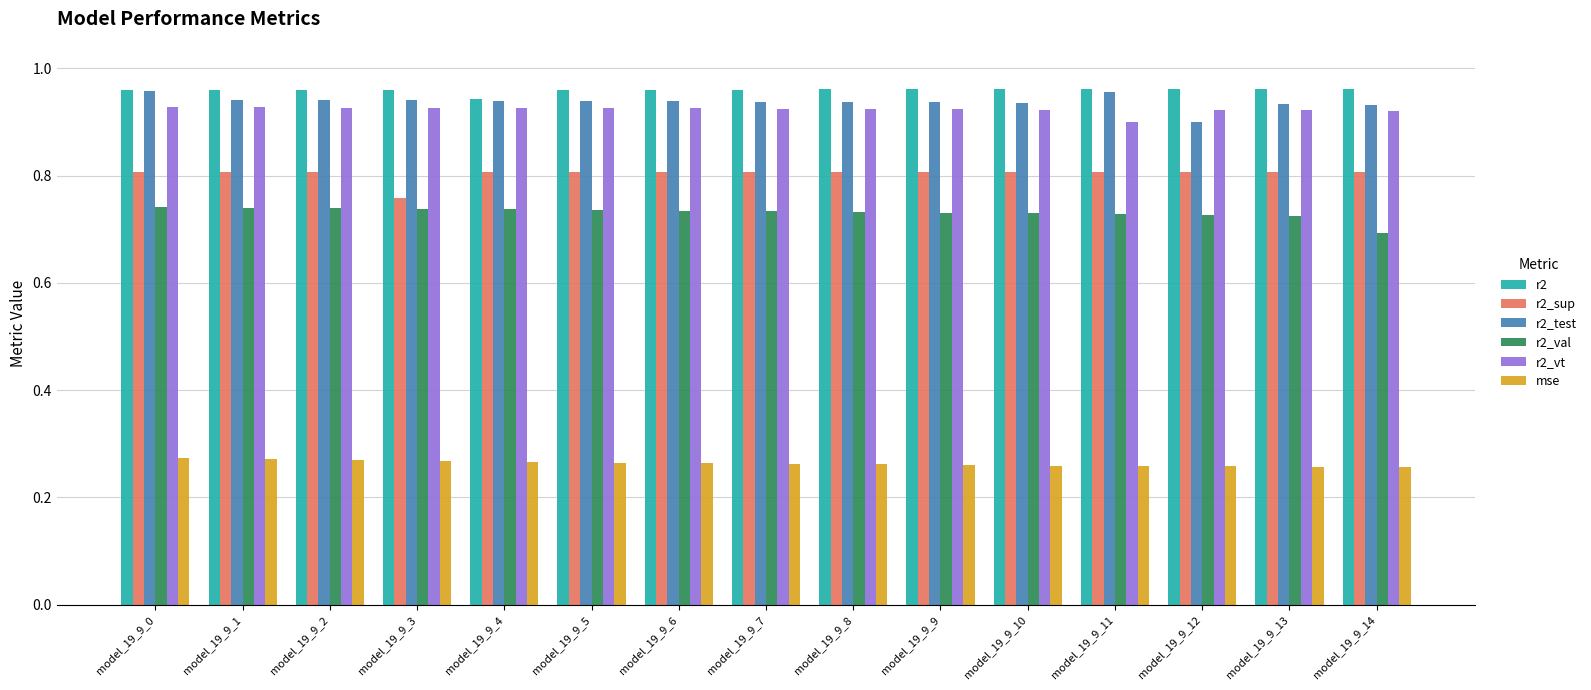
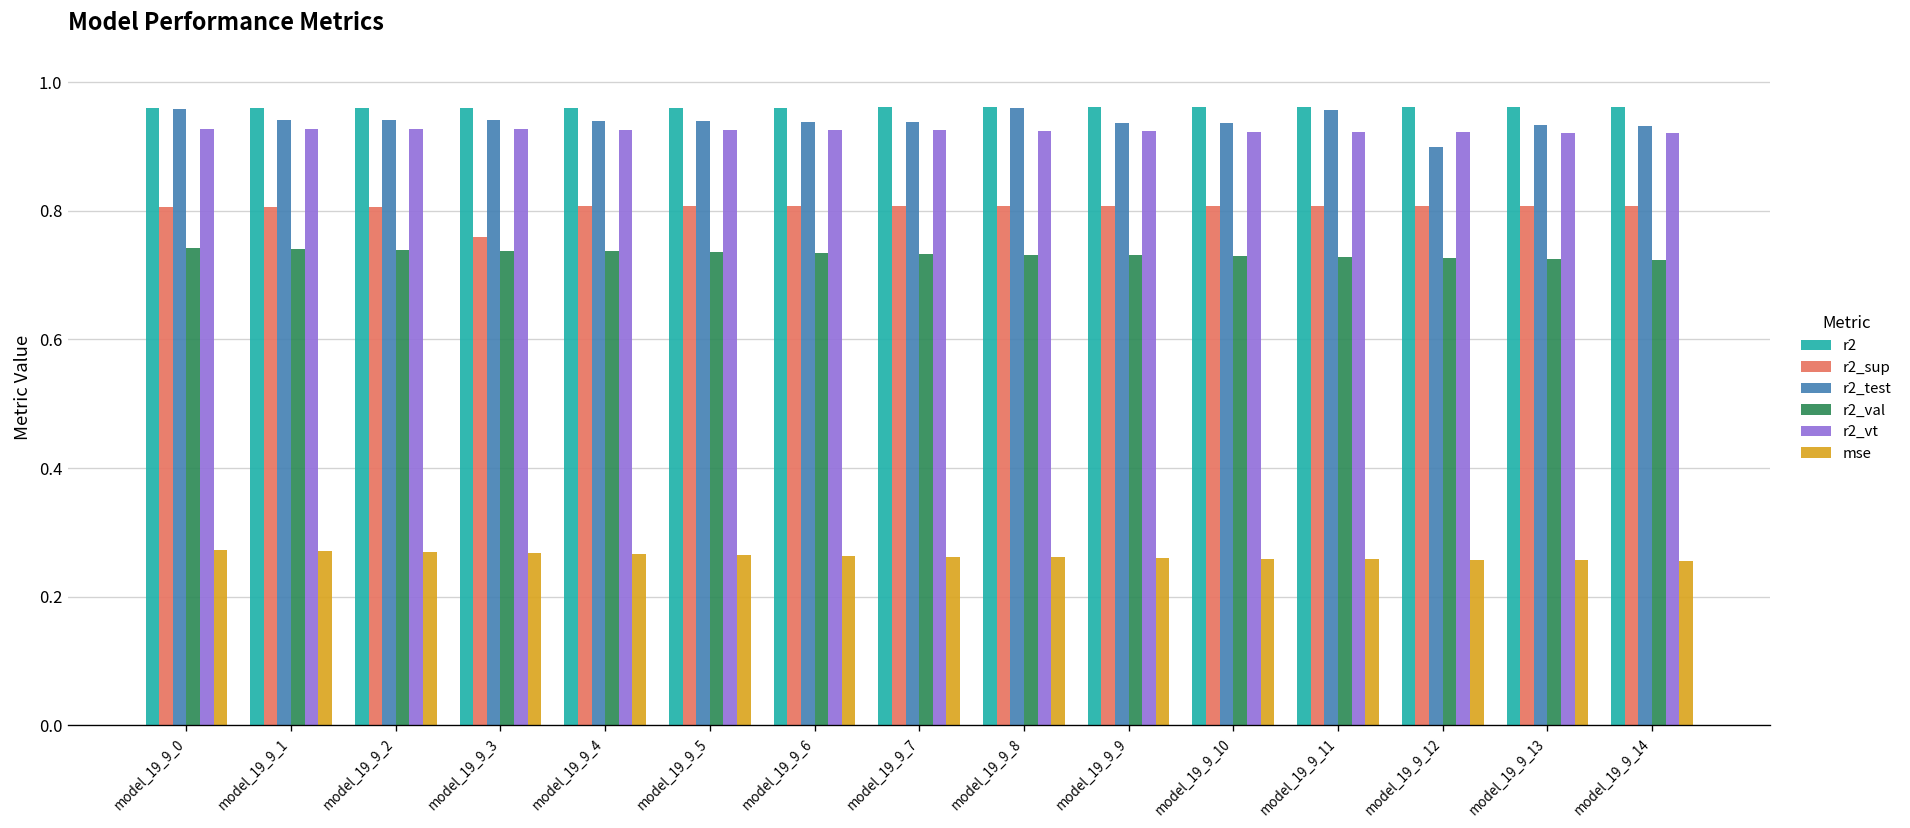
  {
    "r2": {
      "model_19_9_0": 0.96,
      "model_19_9_1": 0.96,
      "model_19_9_2": 0.96,
      "model_19_9_3": 0.96,
-     "model_19_9_4": 0.94,
+     "model_19_9_4": 0.96,
      "model_19_9_5": 0.96,
      "model_19_9_6": 0.96,
      "model_19_9_7": 0.96,
      "model_19_9_8": 0.96,
      "model_19_9_9": 0.96,
      "model_19_9_10": 0.96,
      "model_19_9_11": 0.96,
      "model_19_9_12": 0.96,
      "model_19_9_13": 0.96,
      "model_19_9_14": 0.96
    },
    "r2_sup": {
      "model_19_9_0": 0.81,
      "model_19_9_1": 0.81,
      "model_19_9_2": 0.81,
      "model_19_9_3": 0.76,
      "model_19_9_4": 0.81,
      "model_19_9_5": 0.81,
      "model_19_9_6": 0.81,
      "model_19_9_7": 0.81,
      "model_19_9_8": 0.81,
      "model_19_9_9": 0.81,
      "model_19_9_10": 0.81,
      "model_19_9_11": 0.81,
      "model_19_9_12": 0.81,
      "model_19_9_13": 0.81,
      "model_19_9_14": 0.81
    },
    "r2_test": {
      "model_19_9_0": 0.96,
      "model_19_9_1": 0.94,
      "model_19_9_2": 0.94,
      "model_19_9_3": 0.94,
      "model_19_9_4": 0.94,
      "model_19_9_5": 0.94,
      "model_19_9_6": 0.94,
      "model_19_9_7": 0.94,
-     "model_19_9_8": 0.94,
+     "model_19_9_8": 0.96,
      "model_19_9_9": 0.94,
      "model_19_9_10": 0.94,
      "model_19_9_11": 0.96,
      "model_19_9_12": 0.90,
      "model_19_9_13": 0.93,
      "model_19_9_14": 0.93
    },
    "r2_val": {
      "model_19_9_0": 0.74,
      "model_19_9_1": 0.74,
      "model_19_9_2": 0.74,
      "model_19_9_3": 0.74,
      "model_19_9_4": 0.74,
      "model_19_9_5": 0.74,
      "model_19_9_6": 0.73,
      "model_19_9_7": 0.73,
      "model_19_9_8": 0.73,
      "model_19_9_9": 0.73,
      "model_19_9_10": 0.73,
      "model_19_9_11": 0.73,
      "model_19_9_12": 0.73,
      "model_19_9_13": 0.73,
-     "model_19_9_14": 0.69
+     "model_19_9_14": 0.72
    },
    "r2_vt": {
      "model_19_9_0": 0.93,
      "model_19_9_1": 0.93,
      "model_19_9_2": 0.93,
      "model_19_9_3": 0.93,
      "model_19_9_4": 0.93,
      "model_19_9_5": 0.93,
      "model_19_9_6": 0.93,
      "model_19_9_7": 0.92,
      "model_19_9_8": 0.92,
      "model_19_9_9": 0.92,
      "model_19_9_10": 0.92,
-     "model_19_9_11": 0.90,
+     "model_19_9_11": 0.92,
      "model_19_9_12": 0.92,
      "model_19_9_13": 0.92,
      "model_19_9_14": 0.92
    },
    "mse": {
      "model_19_9_0": 0.27,
      "model_19_9_1": 0.27,
      "model_19_9_2": 0.27,
      "model_19_9_3": 0.27,
      "model_19_9_4": 0.27,
      "model_19_9_5": 0.26,
      "model_19_9_6": 0.26,
      "model_19_9_7": 0.26,
      "model_19_9_8": 0.26,
      "model_19_9_9": 0.26,
      "model_19_9_10": 0.26,
      "model_19_9_11": 0.26,
      "model_19_9_12": 0.26,
      "model_19_9_13": 0.26,
      "model_19_9_14": 0.26
    }
  }
